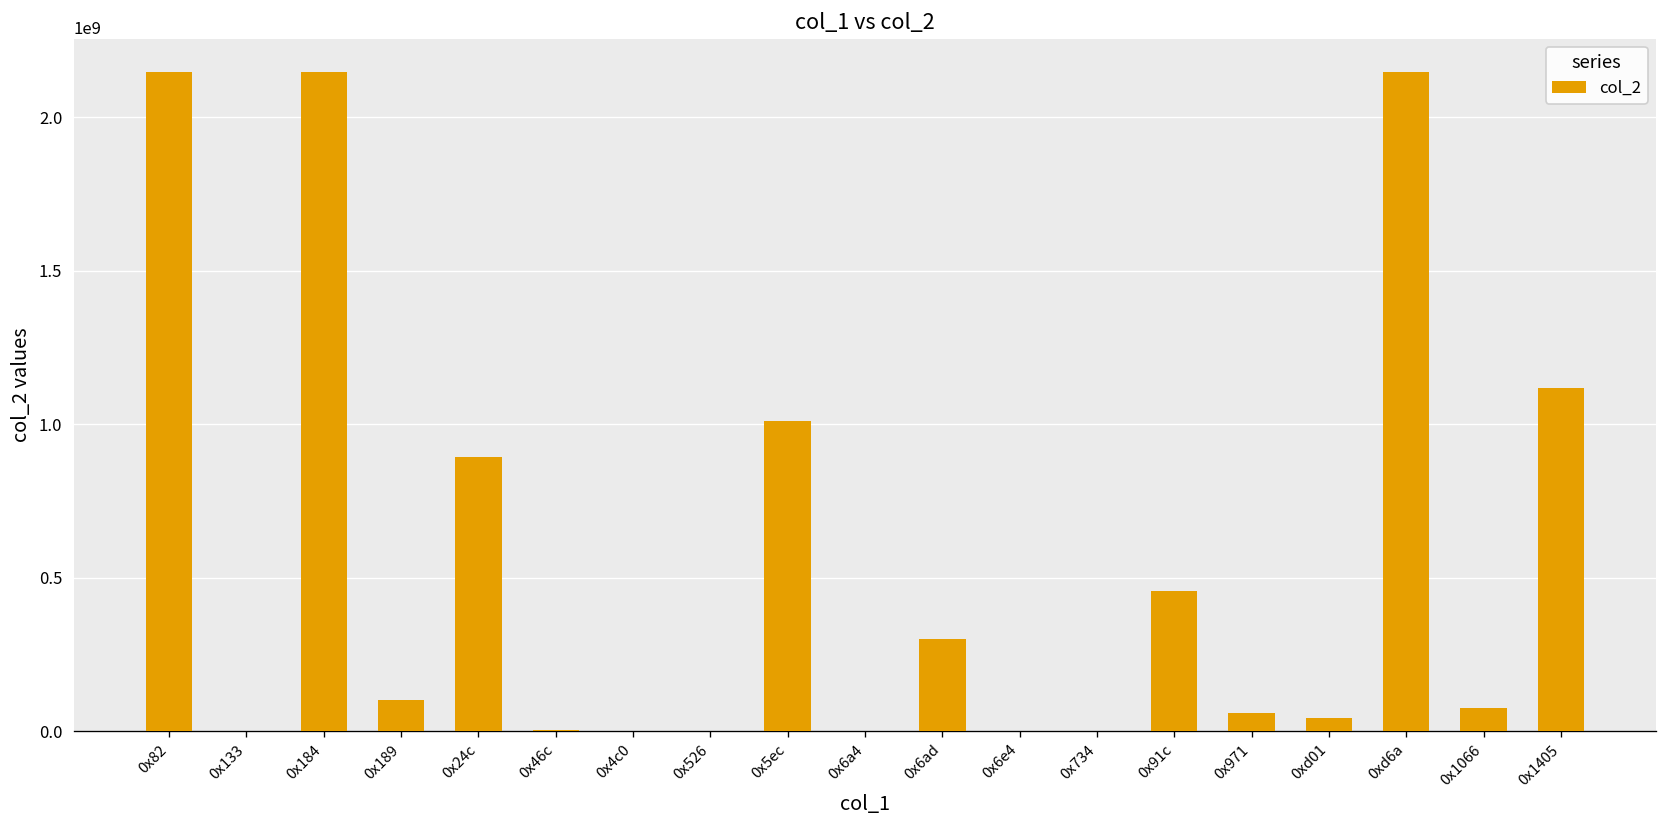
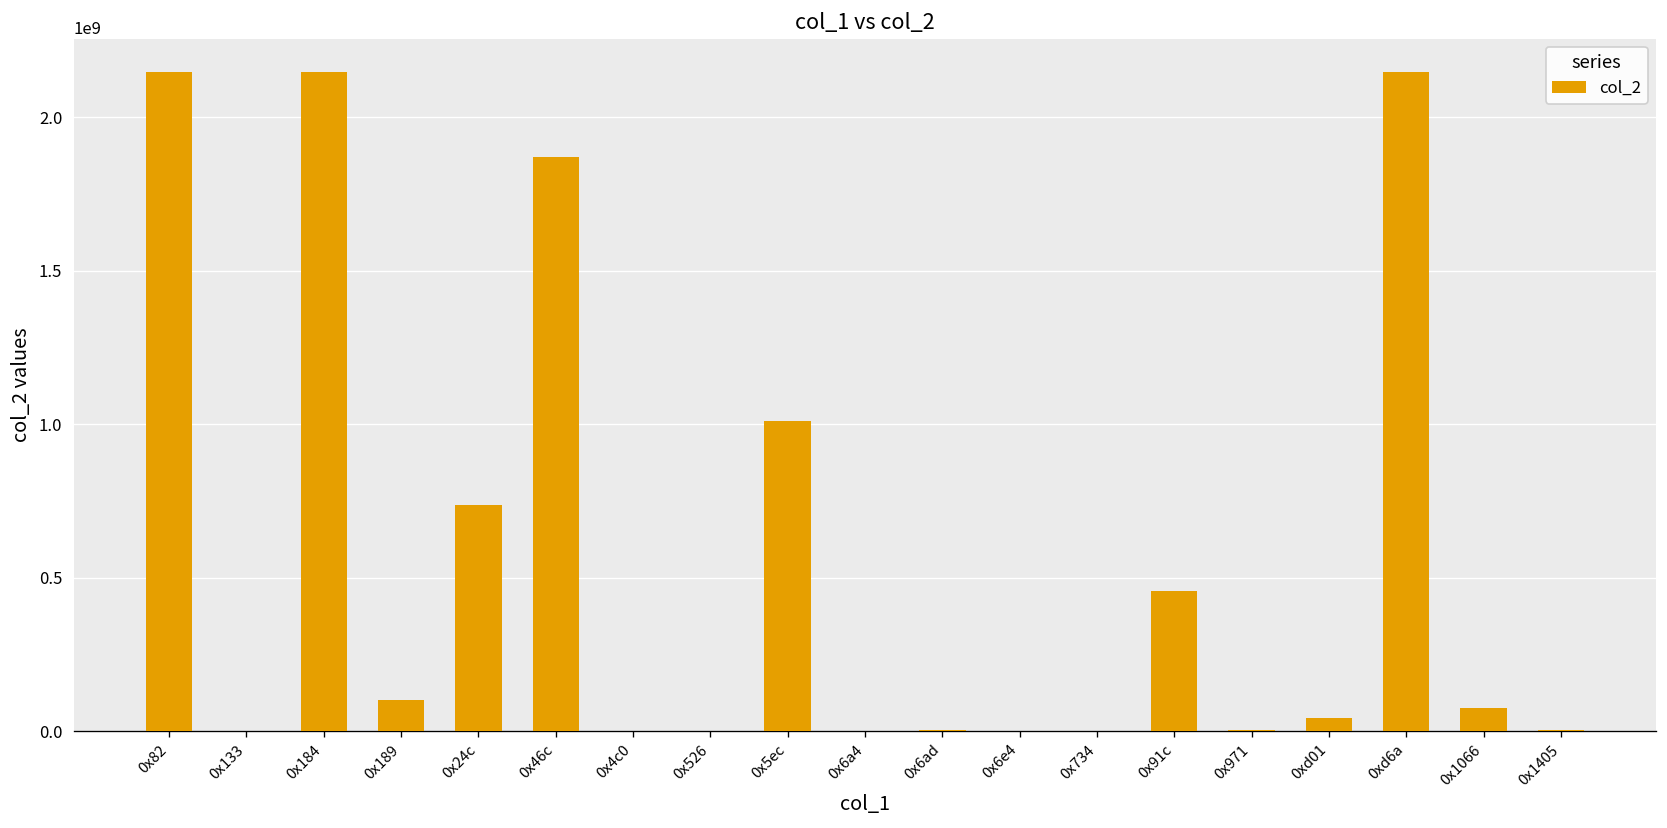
  {
    "0x82": 2150000000,
    "0x184": 2150000000,
    "0x189": 100000000,
-   "0x24c": 890000000,
-   "0x46c": 0,
+   "0x24c": 740000000,
+   "0x46c": 1870000000,
    "0x5ec": 1010000000,
-   "0x6ad": 300000000,
+   "0x6ad": 0,
    "0x91c": 460000000,
-   "0x971": 60000000,
+   "0x971": 0,
    "0xd01": 40000000,
    "0xd6a": 2150000000,
    "0x1066": 80000000,
-   "0x1405": 1120000000
+   "0x1405": 0
  }
